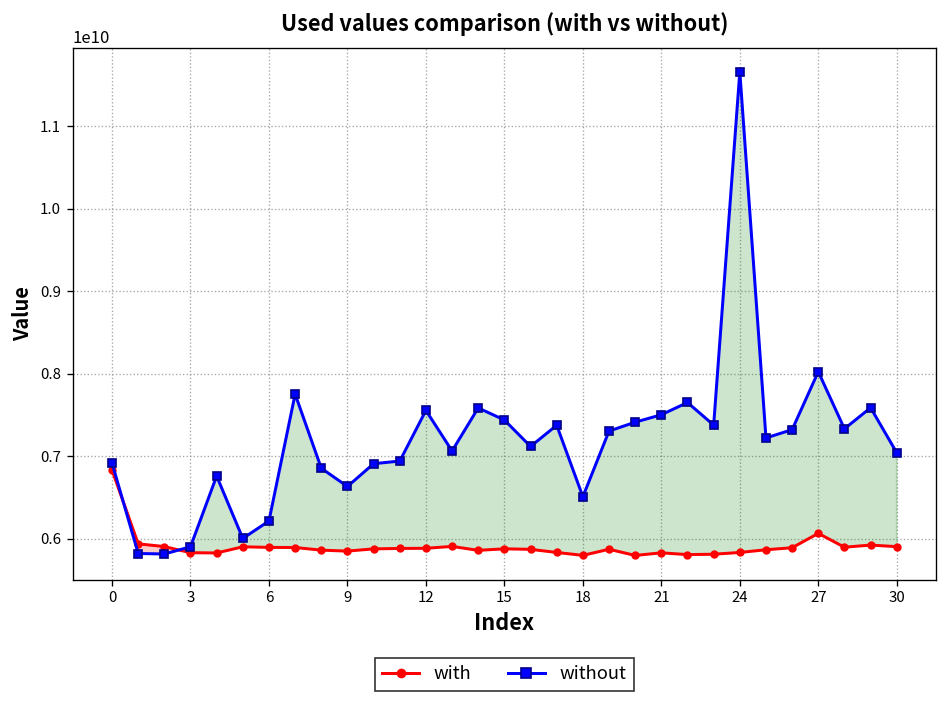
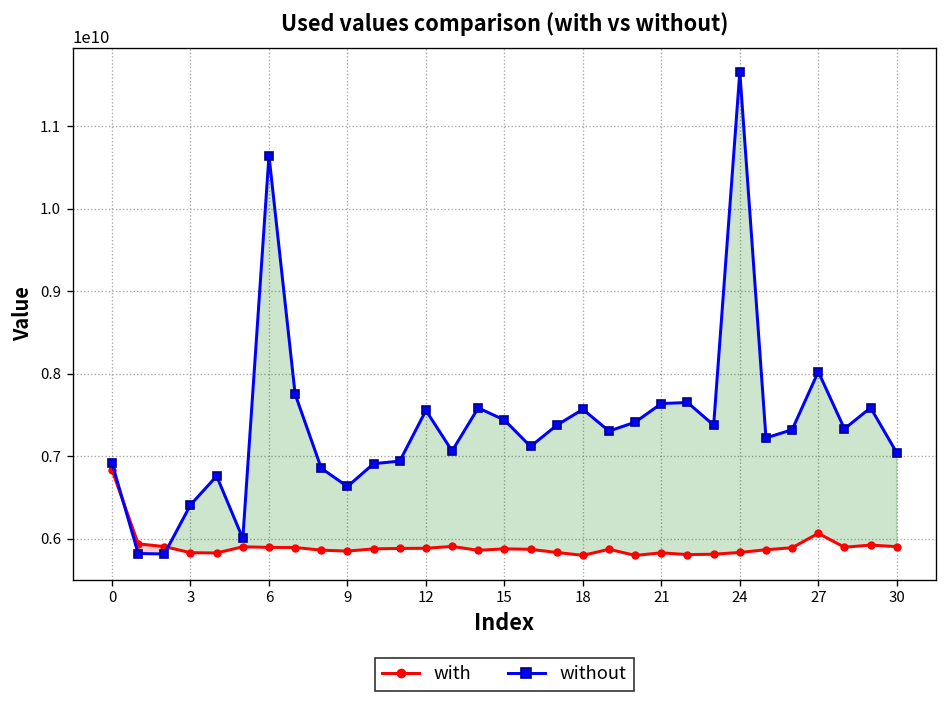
  {
    "without": {
      "0": 6900000000,
-     "3": 5900000000,
-     "6": 6200000000,
+     "3": 6400000000,
+     "6": 10600000000,
      "9": 6600000000,
      "12": 7600000000,
      "15": 7400000000,
-     "18": 6500000000,
-     "21": 7500000000,
+     "18": 7600000000,
+     "21": 7600000000,
      "24": 11700000000,
      "27": 8000000000,
      "30": 7000000000
    }
  }
